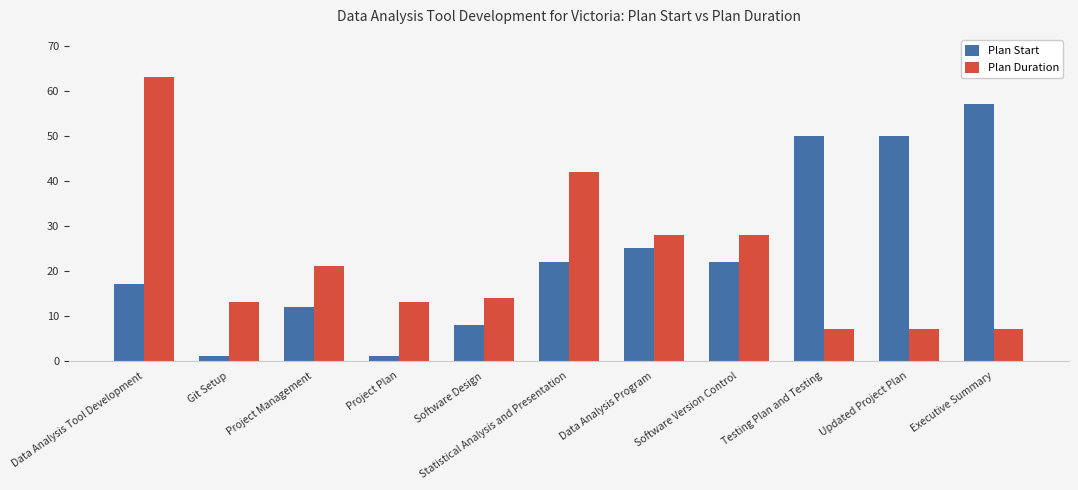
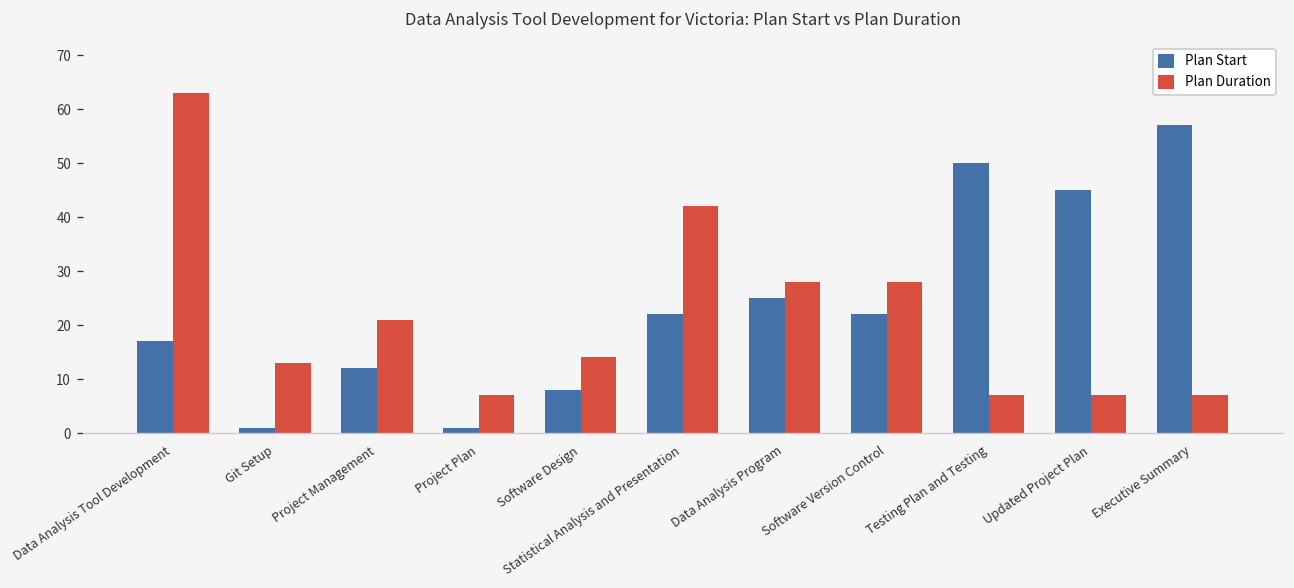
  {
    "Plan Start": {
      "Data Analysis Tool Development": 17,
      "Git Setup": 1,
      "Project Management": 12,
      "Project Plan": 1,
      "Software Design": 8,
      "Statistical Analysis and Presentation": 22,
      "Data Analysis Program": 25,
      "Software Version Control": 22,
      "Testing Plan and Testing": 50,
-     "Updated Project Plan": 50,
+     "Updated Project Plan": 45,
      "Executive Summary": 57
    },
    "Plan Duration": {
      "Data Analysis Tool Development": 63,
      "Git Setup": 13,
      "Project Management": 21,
-     "Project Plan": 13,
+     "Project Plan": 7,
      "Software Design": 14,
      "Statistical Analysis and Presentation": 42,
      "Data Analysis Program": 28,
      "Software Version Control": 28,
      "Testing Plan and Testing": 7,
      "Updated Project Plan": 7,
      "Executive Summary": 7
    }
  }
